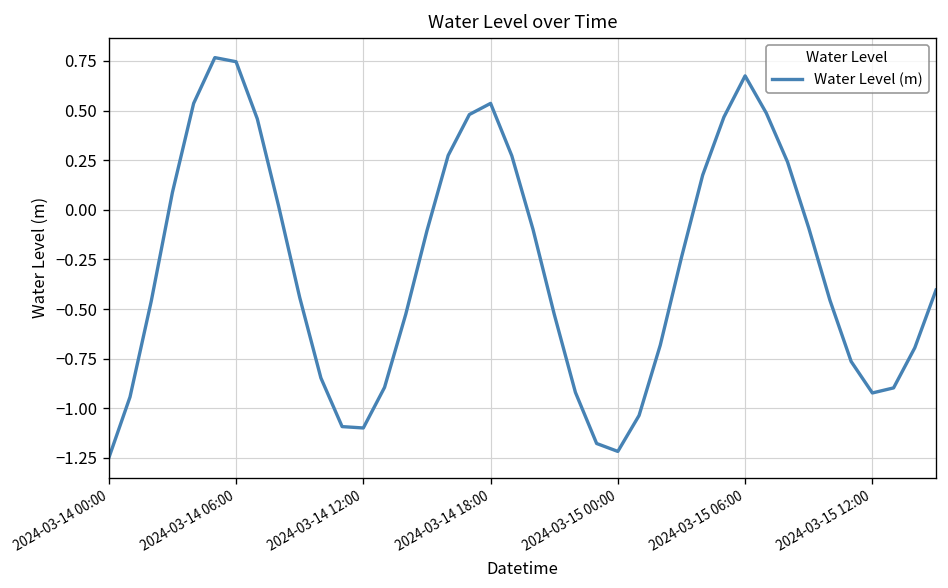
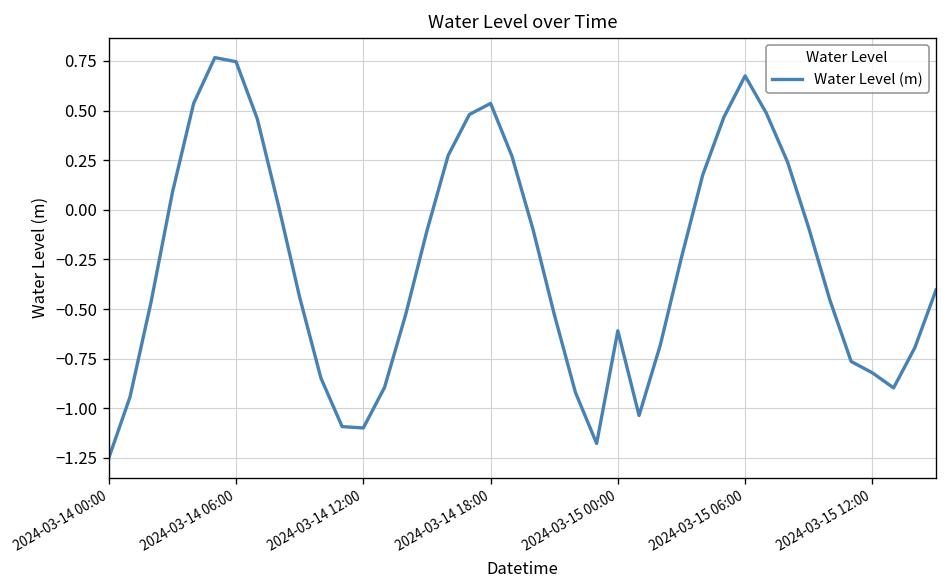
  {
    "2024-03-14 00:00": -1.25,
    "2024-03-14 06:00": 0.75,
    "2024-03-14 12:00": -1.10,
    "2024-03-14 18:00": 0.54,
-   "2024-03-15 00:00": -1.22,
+   "2024-03-15 00:00": -0.61,
    "2024-03-15 06:00": 0.68,
-   "2024-03-15 12:00": -0.92
+   "2024-03-15 12:00": -0.82
  }
